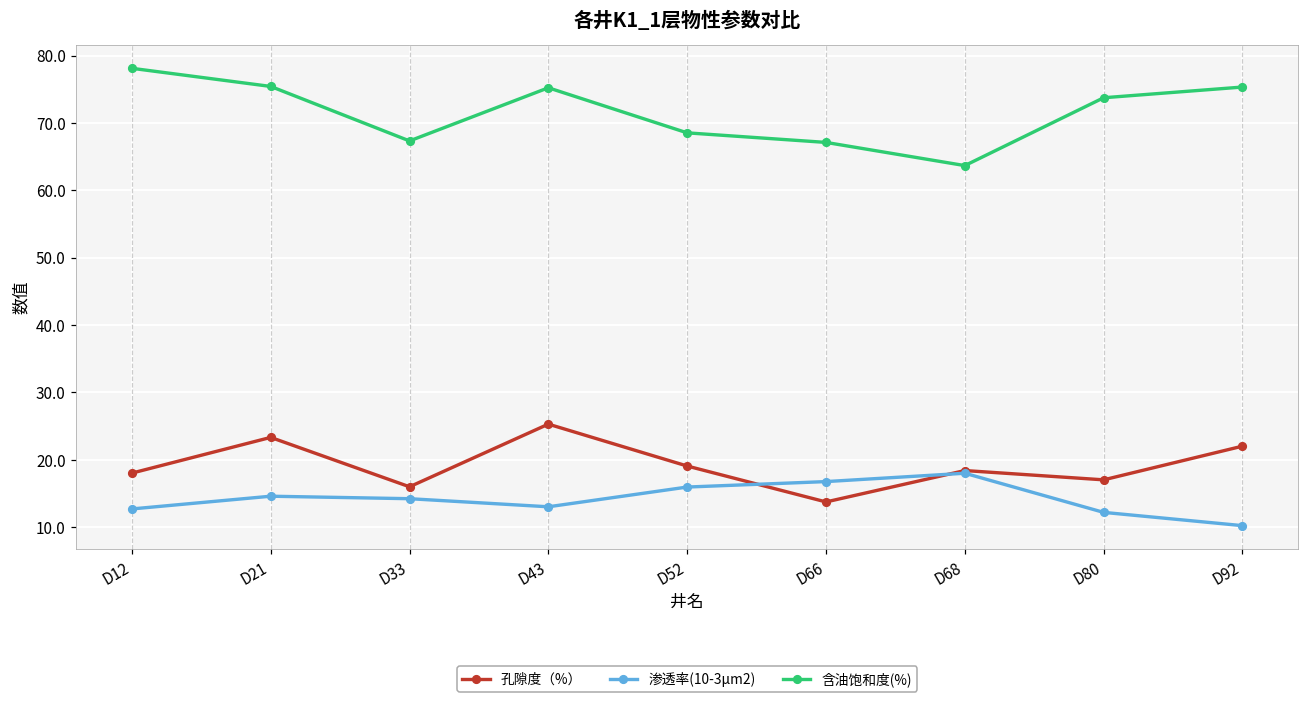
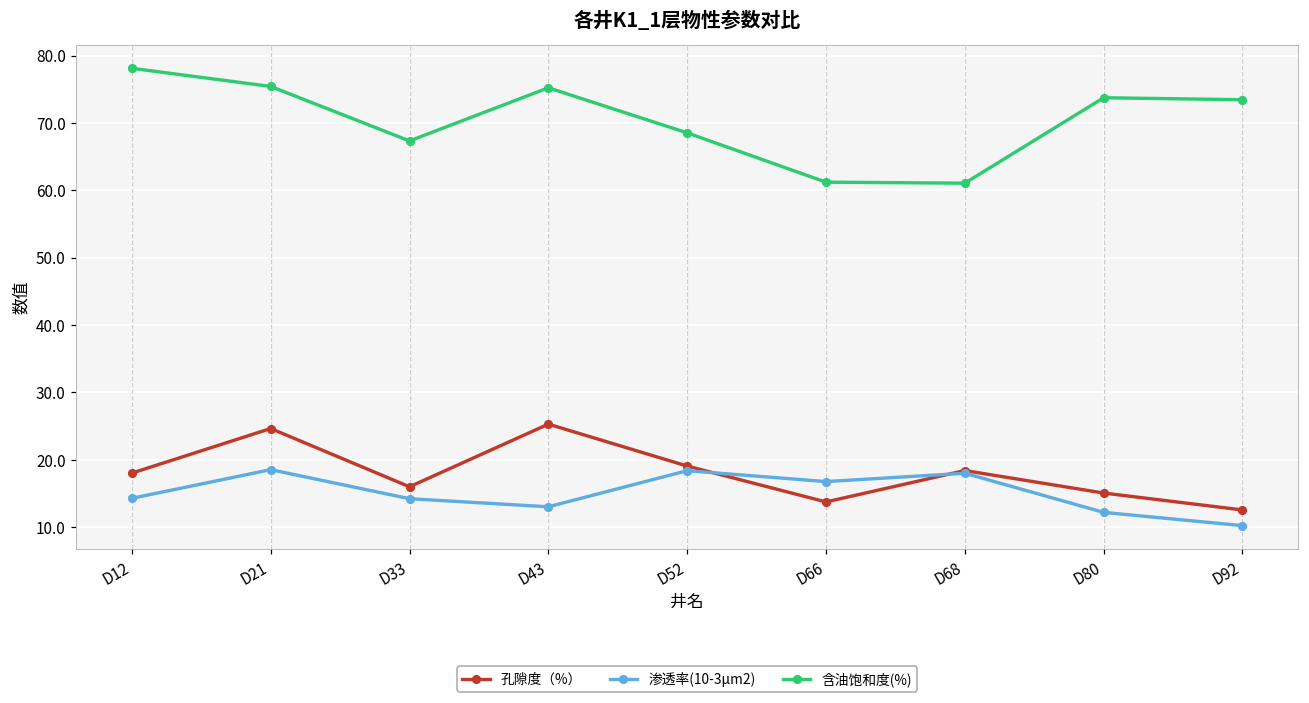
  {
    "孔隙度（%）": {
      "D12": 18,
-     "D21": 23,
+     "D21": 25,
      "D33": 16,
      "D43": 25,
      "D52": 19,
      "D66": 14,
-     "D80": 17,
-     "D92": 22
+     "D80": 15,
+     "D92": 13
    },
    "渗透率(10-3μm2)": {
-     "D12": 13,
-     "D21": 15,
+     "D12": 14,
+     "D21": 19,
      "D33": 14,
      "D43": 13,
-     "D52": 16,
+     "D52": 18,
      "D66": 17,
      "D80": 12,
      "D92": 10
    },
    "含油饱和度(%)": {
      "D12": 78,
      "D21": 75,
      "D33": 67,
      "D43": 75,
      "D52": 69,
-     "D66": 67,
-     "D68": 64,
+     "D66": 61,
+     "D68": 61,
      "D80": 74,
-     "D92": 75
+     "D92": 73
    }
  }
